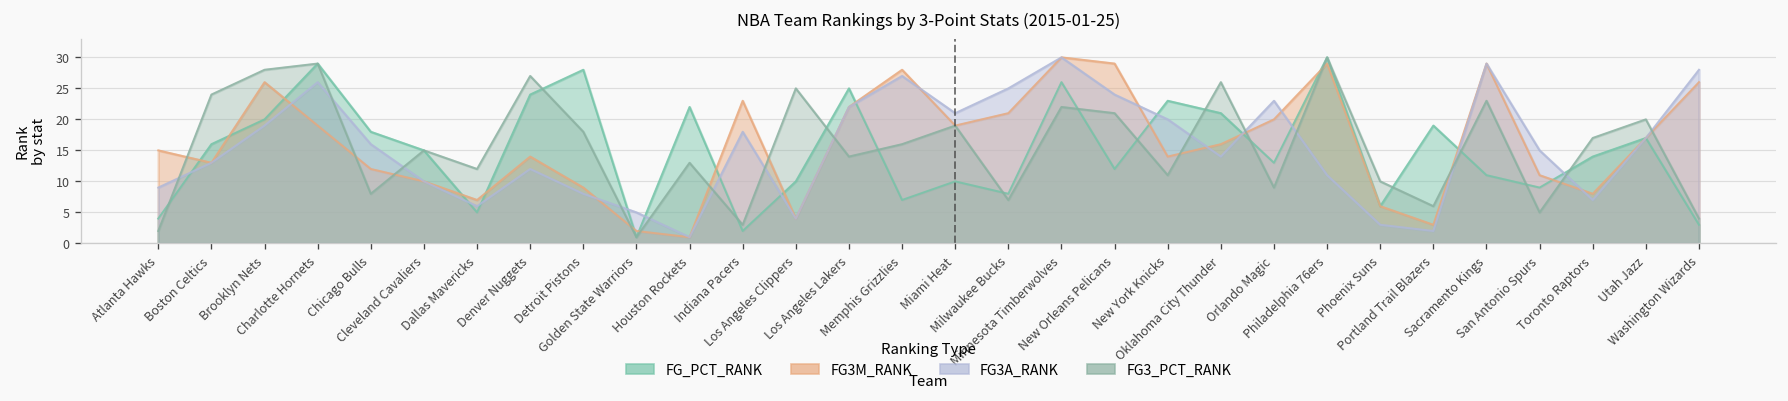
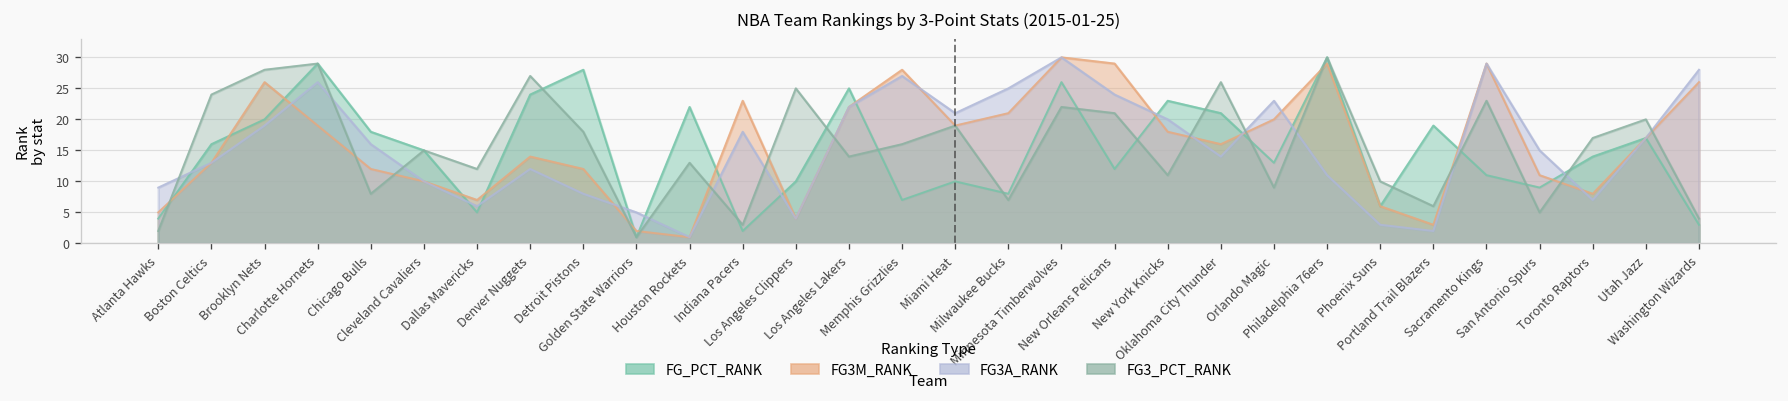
  {
    "FG3M_RANK": {
-     "Atlanta Hawks": 15,
+     "Atlanta Hawks": 5,
      "Brooklyn Nets": 26,
      "Charlotte Hornets": 19,
      "Chicago Bulls": 12,
      "Dallas Mavericks": 7,
      "Denver Nuggets": 14,
-     "Detroit Pistons": 9,
+     "Detroit Pistons": 12,
      "Golden State Warriors": 2,
      "Indiana Pacers": 23,
      "Memphis Grizzlies": 28,
      "Milwaukee Bucks": 21,
      "New Orleans Pelicans": 29,
-     "New York Knicks": 14,
+     "New York Knicks": 18,
      "Oklahoma City Thunder": 16,
      "Orlando Magic": 20,
      "Philadelphia 76ers": 29,
      "Portland Trail Blazers": 3,
      "San Antonio Spurs": 11,
      "Toronto Raptors": 8,
      "Washington Wizards": 26
    }
  }
